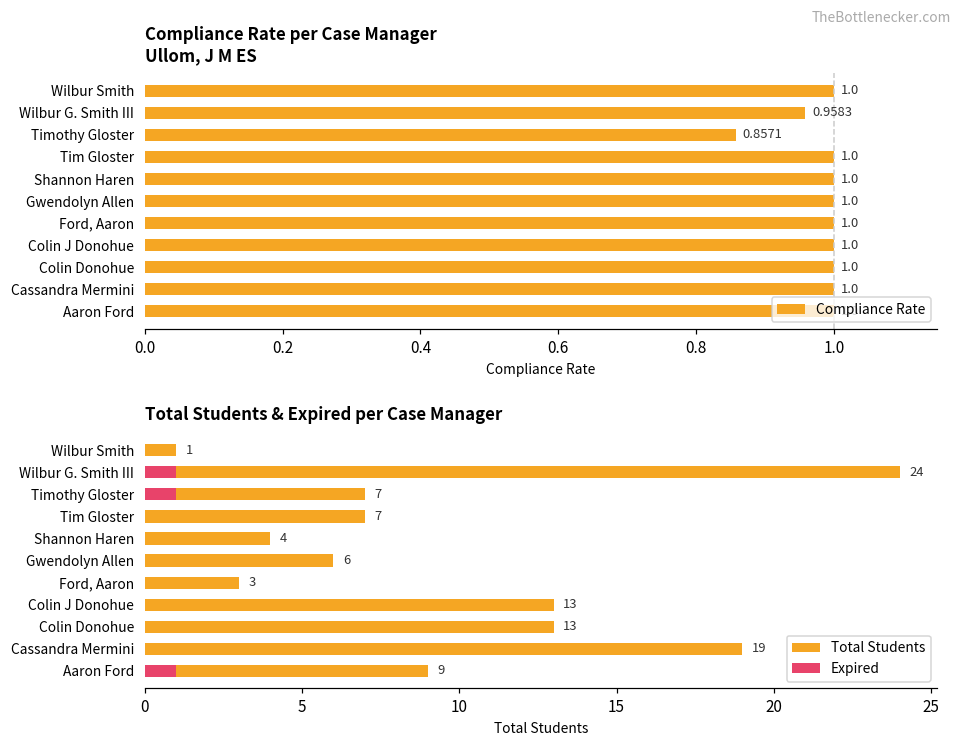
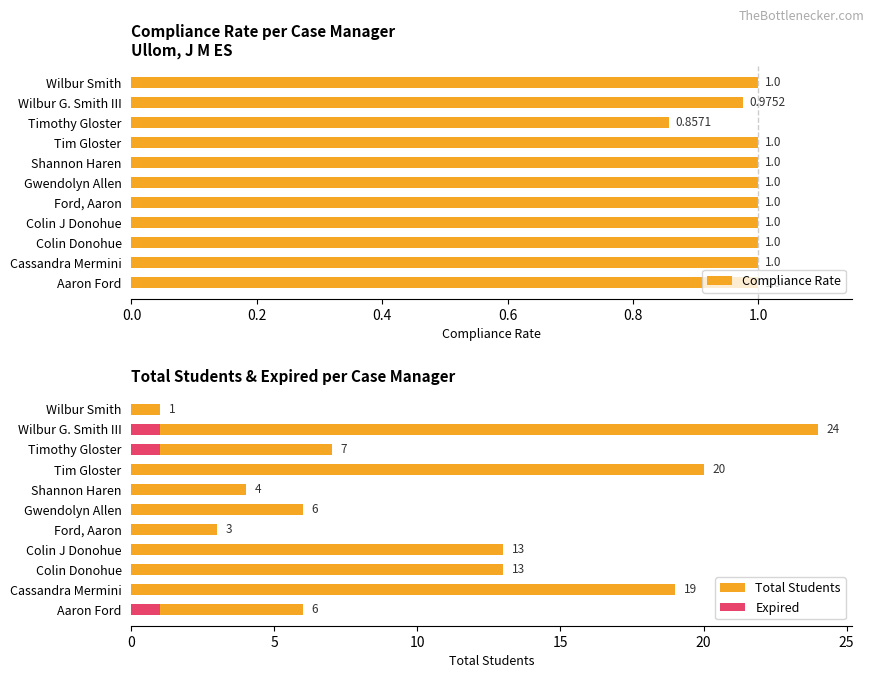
  {
    "Compliance Rate per Case Manager Ullom, J M ES": {
      "Wilbur Smith": 1.0,
-     "Wilbur G. Smith III": 0.9583,
+     "Wilbur G. Smith III": 0.9752,
      "Timothy Gloster": 0.8571,
      "Tim Gloster": 1.0,
      "Shannon Haren": 1.0,
      "Gwendolyn Allen": 1.0,
      "Ford, Aaron": 1.0,
      "Colin J Donohue": 1.0,
      "Colin Donohue": 1.0,
      "Cassandra Mermini": 1.0
    },
    "Total Students & Expired per Case Manager": {
      "Total Students": {
        "Wilbur Smith": 1,
        "Wilbur G. Smith III": 24,
        "Timothy Gloster": 7,
-       "Tim Gloster": 7,
+       "Tim Gloster": 20,
        "Shannon Haren": 4,
        "Gwendolyn Allen": 6,
        "Ford, Aaron": 3,
        "Colin J Donohue": 13,
        "Colin Donohue": 13,
        "Cassandra Mermini": 19,
-       "Aaron Ford": 9
+       "Aaron Ford": 6
      },
      "Expired": {
        "Wilbur Smith": 0.0,
        "Tim Gloster": 0.0,
        "Shannon Haren": 0.0,
        "Gwendolyn Allen": 0.0,
        "Ford, Aaron": 0.0,
        "Colin J Donohue": 0.0,
        "Colin Donohue": 0.0,
        "Cassandra Mermini": 0.0
      }
    }
  }
